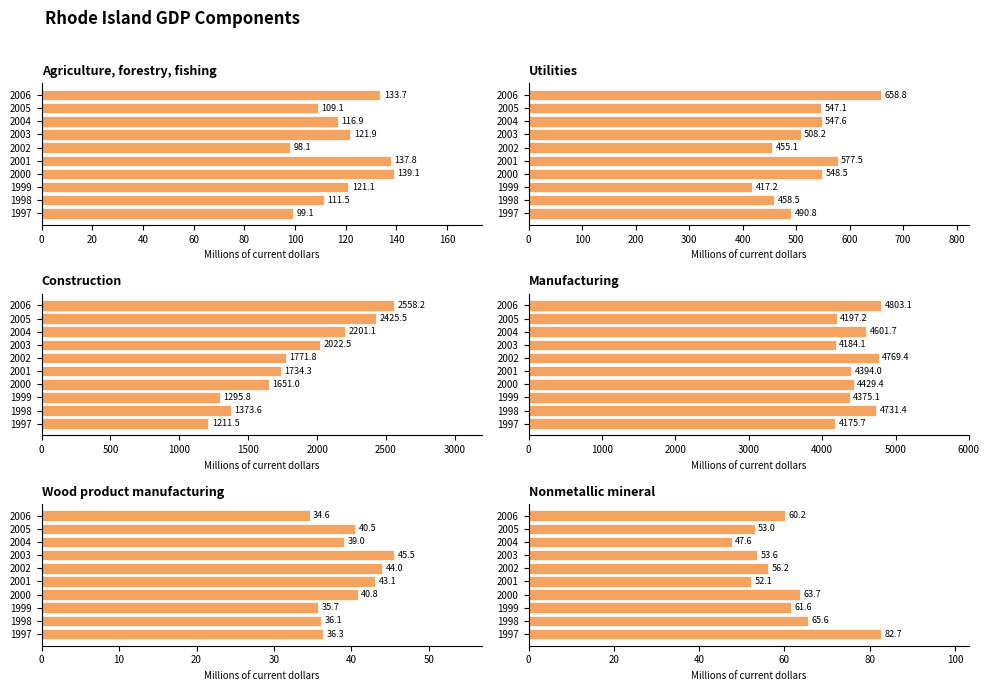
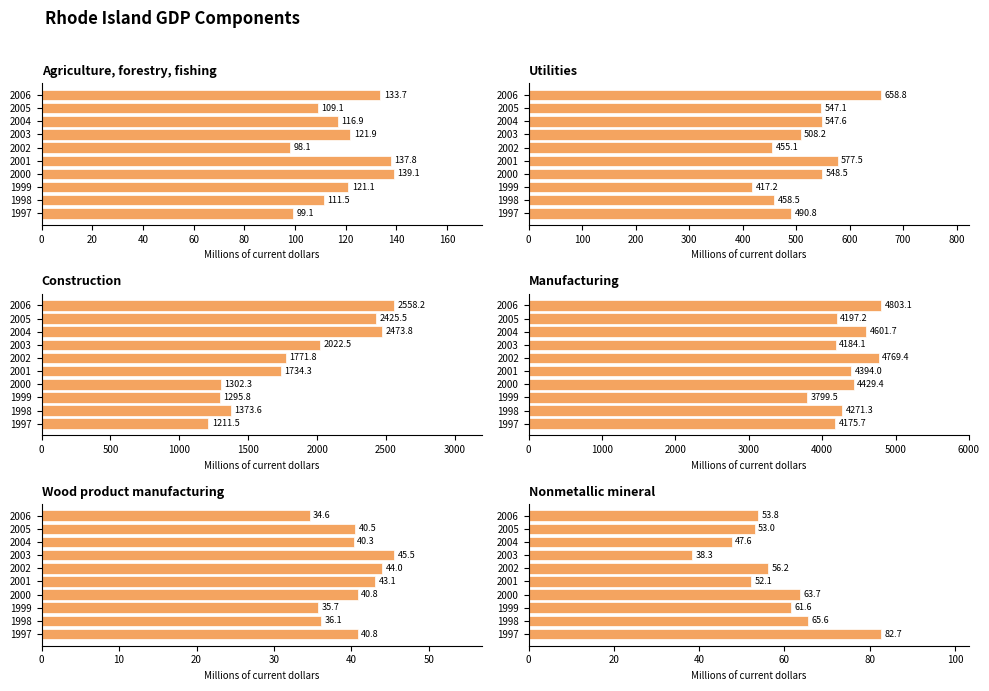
  {
    "Agriculture, forestry, fishing": {
      "2006": 133.7,
      "2005": 109.1,
      "2004": 116.9,
      "2003": 121.9,
      "2002": 98.1,
      "2001": 137.8,
      "2000": 139.1,
      "1999": 121.1,
      "1998": 111.5,
      "1997": 99.1
    },
    "Utilities": {
      "2006": 658.8,
      "2005": 547.1,
      "2004": 547.6,
      "2003": 508.2,
      "2002": 455.1,
      "2001": 577.5,
      "2000": 548.5,
      "1999": 417.2,
      "1998": 458.5,
      "1997": 490.8
    },
    "Construction": {
      "2006": 2558.2,
      "2005": 2425.5,
-     "2004": 2201.1,
+     "2004": 2473.8,
      "2003": 2022.5,
      "2002": 1771.8,
      "2001": 1734.3,
-     "2000": 1651.0,
+     "2000": 1302.3,
      "1999": 1295.8,
      "1998": 1373.6,
      "1997": 1211.5
    },
    "Manufacturing": {
      "2006": 4803.1,
      "2005": 4197.2,
      "2004": 4601.7,
      "2003": 4184.1,
      "2002": 4769.4,
      "2001": 4394.0,
      "2000": 4429.4,
-     "1999": 4375.1,
-     "1998": 4731.4,
+     "1999": 3799.5,
+     "1998": 4271.3,
      "1997": 4175.7
    },
    "Wood product manufacturing": {
      "2006": 34.6,
      "2005": 40.5,
-     "2004": 39.0,
+     "2004": 40.3,
      "2003": 45.5,
      "2002": 44.0,
      "2001": 43.1,
      "2000": 40.8,
      "1999": 35.7,
      "1998": 36.1,
-     "1997": 36.3
+     "1997": 40.8
    },
    "Nonmetallic mineral": {
-     "2006": 60.2,
+     "2006": 53.8,
      "2005": 53.0,
      "2004": 47.6,
-     "2003": 53.6,
+     "2003": 38.3,
      "2002": 56.2,
      "2001": 52.1,
      "2000": 63.7,
      "1999": 61.6,
      "1998": 65.6,
      "1997": 82.7
    }
  }
